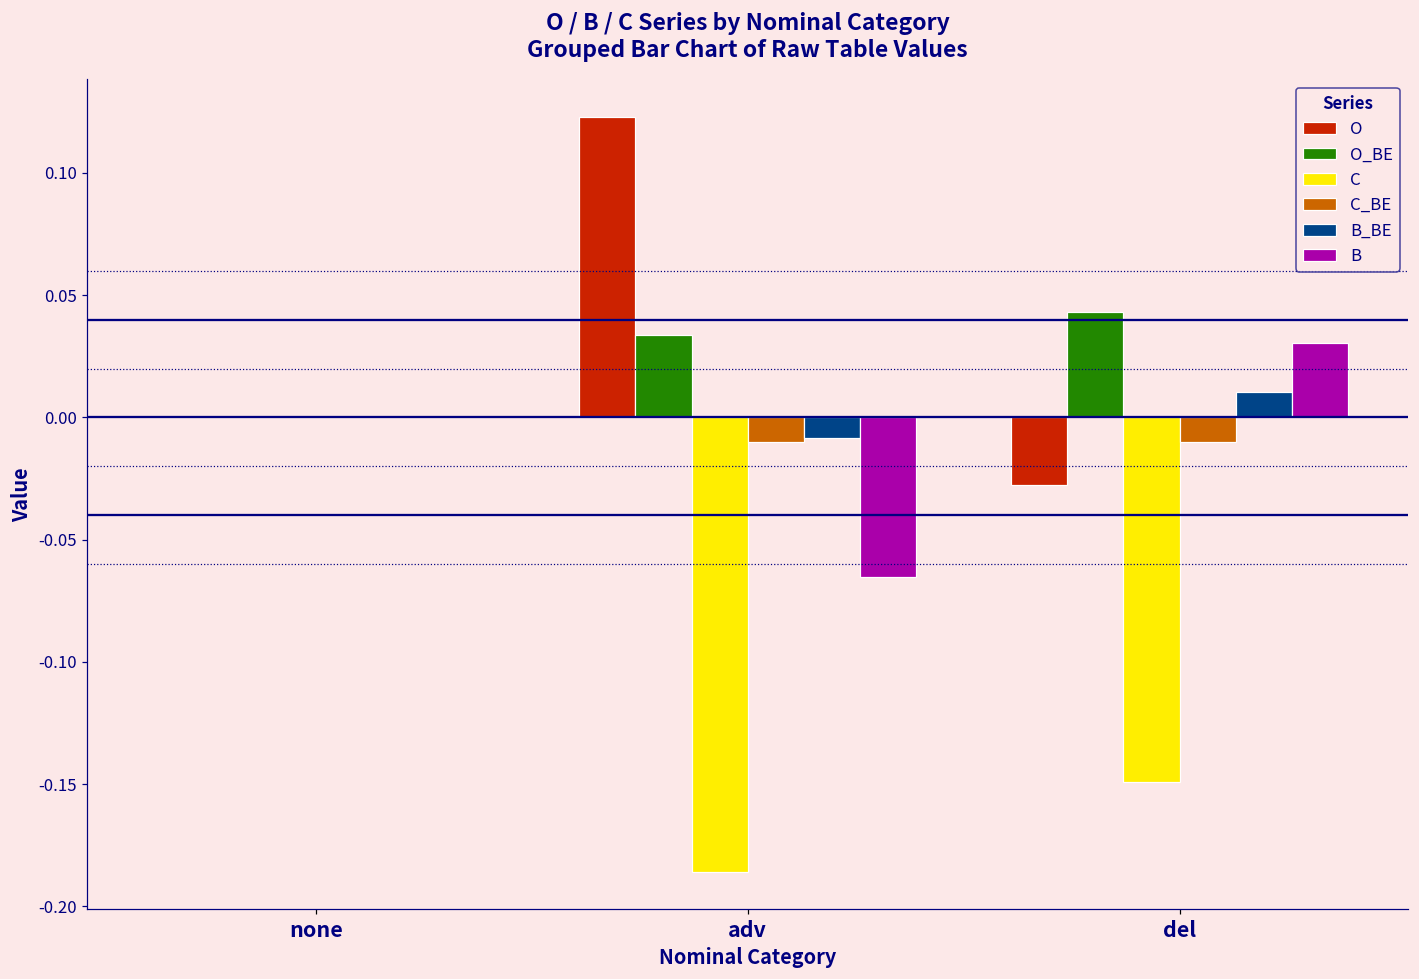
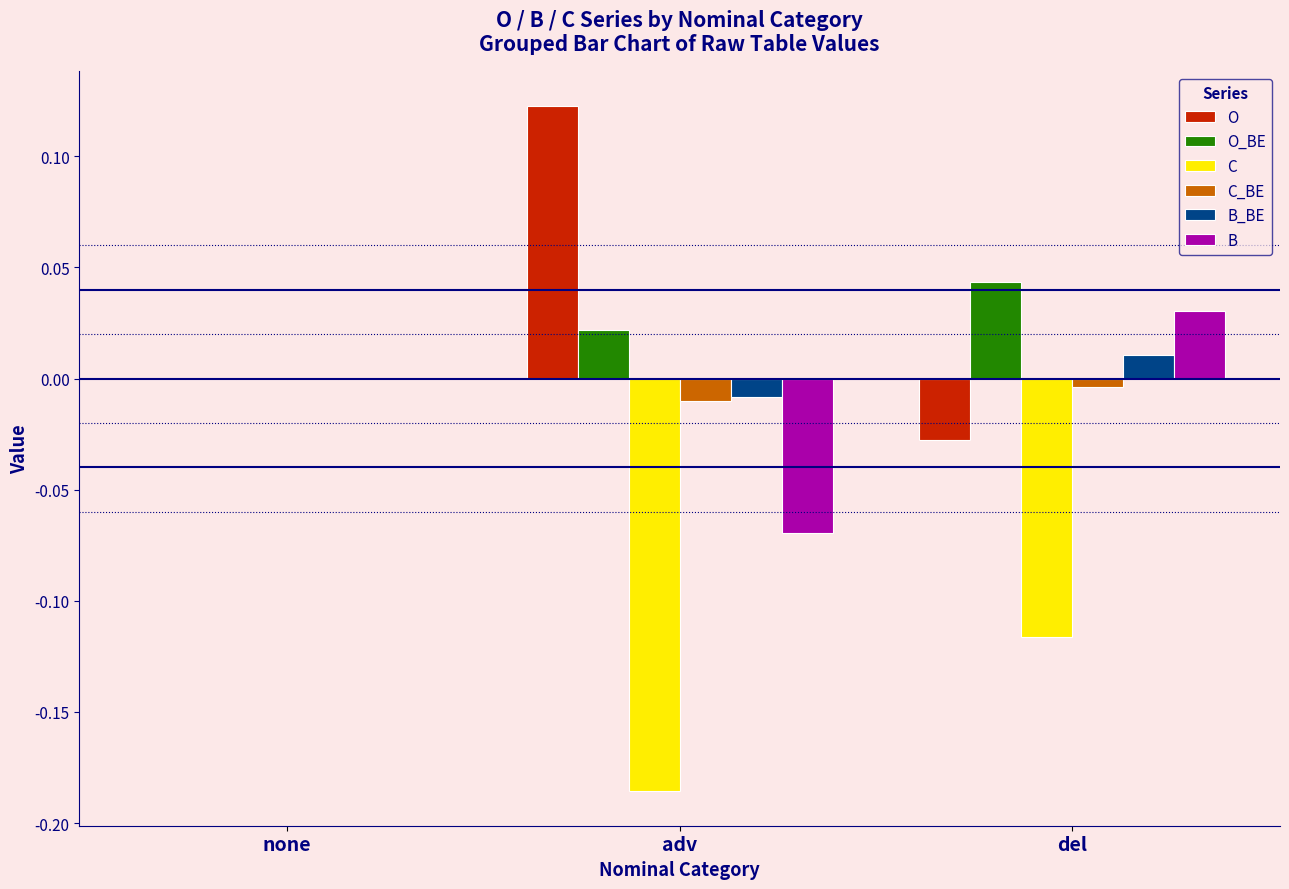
  {
    "O": {
      "none": 0.000,
      "adv": 0.123,
      "del": -0.028
    },
    "O_BE": {
      "none": 0.000,
-     "adv": 0.034,
+     "adv": 0.022,
      "del": 0.043
    },
    "C": {
      "none": 0.000,
      "adv": -0.186,
-     "del": -0.149
+     "del": -0.116
    },
    "C_BE": {
      "none": 0.000,
      "adv": -0.010,
-     "del": -0.010
+     "del": -0.004
    },
    "B_BE": {
      "none": 0.000,
      "adv": -0.008,
      "del": 0.010
    },
    "B": {
      "none": 0.000,
-     "adv": -0.065,
+     "adv": -0.070,
      "del": 0.031
    }
  }
